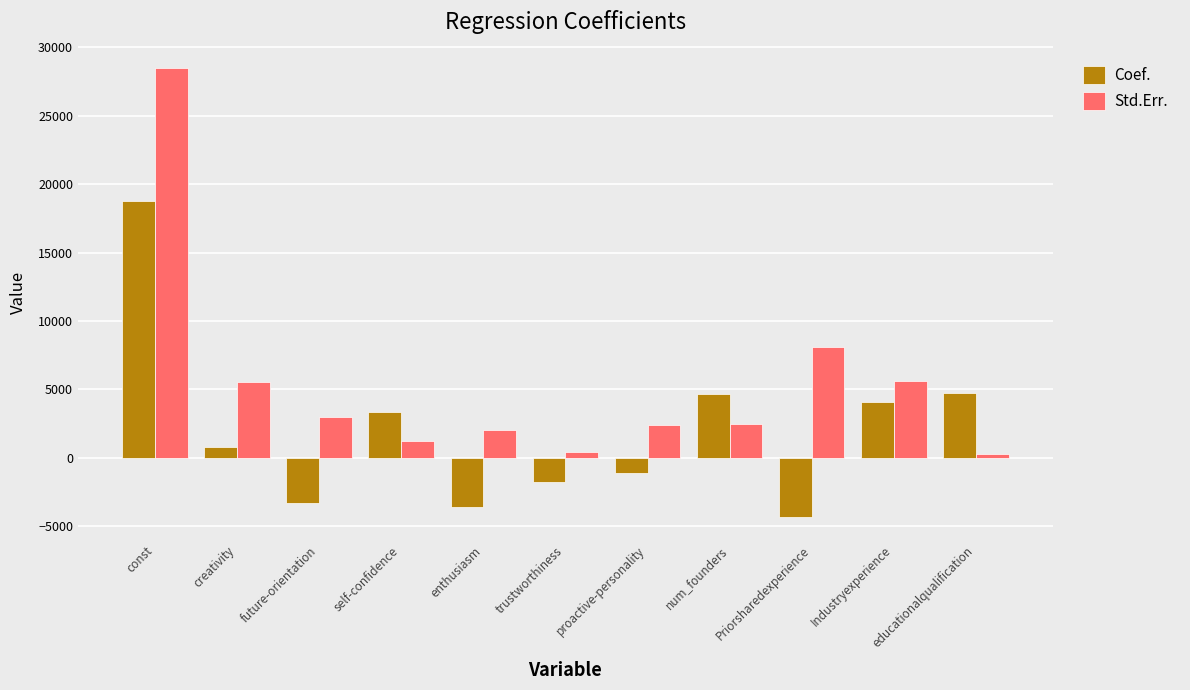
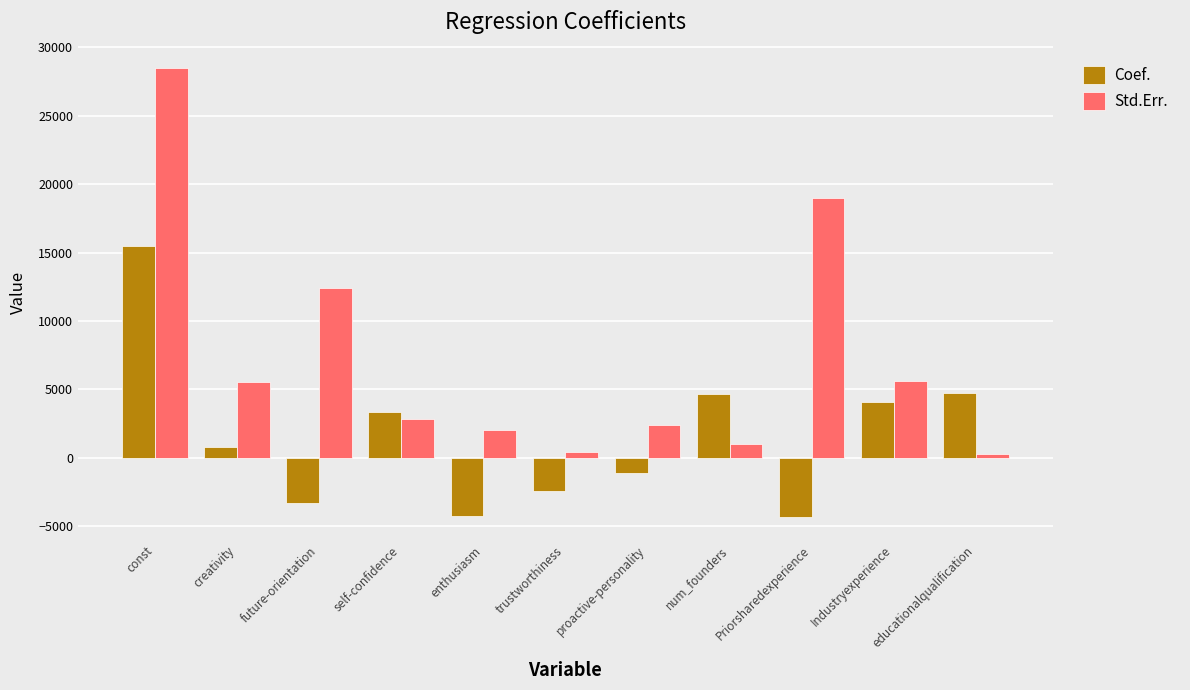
  {
    "Coef.": {
-     "const": 18800,
+     "const": 15500,
      "creativity": 800,
      "future-orientation": -3300,
      "self-confidence": 3300,
-     "enthusiasm": -3600,
-     "trustworthiness": -1800,
+     "enthusiasm": -4200,
+     "trustworthiness": -2400,
      "proactive-personality": -1100,
      "num_founders": 4700,
      "Priorsharedexperience": -4300,
      "Industryexperience": 4100,
      "educationalqualification": 4700
    },
    "Std.Err.": {
      "const": 28500,
      "creativity": 5600,
-     "future-orientation": 3000,
-     "self-confidence": 1200,
+     "future-orientation": 12400,
+     "self-confidence": 2900,
      "enthusiasm": 2100,
      "trustworthiness": 500,
      "proactive-personality": 2400,
-     "num_founders": 2500,
-     "Priorsharedexperience": 8100,
+     "num_founders": 1000,
+     "Priorsharedexperience": 19000,
      "Industryexperience": 5600,
      "educationalqualification": 300
    }
  }
